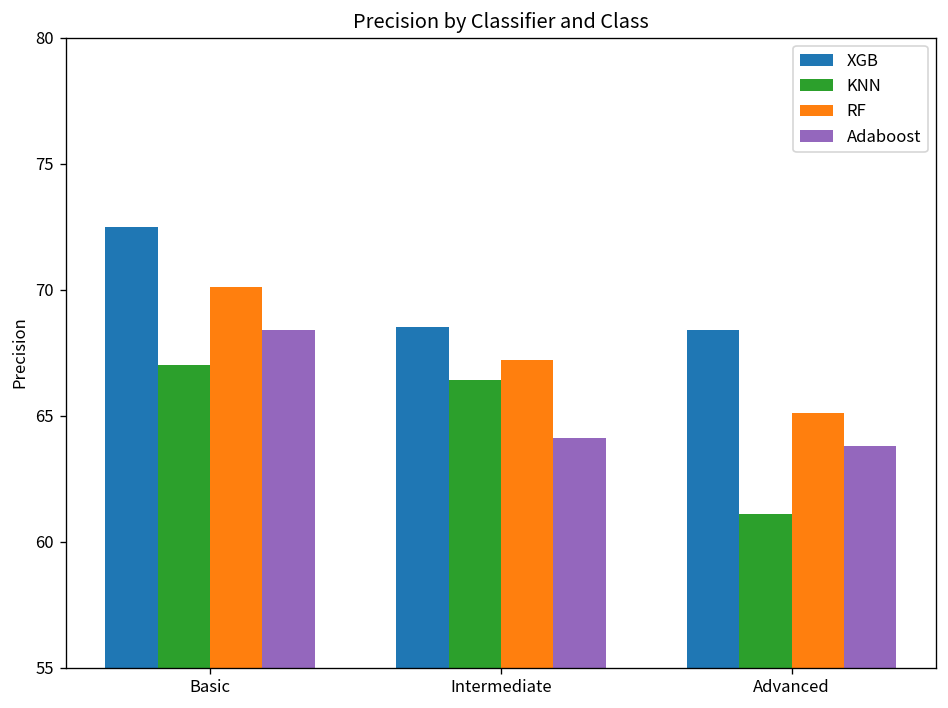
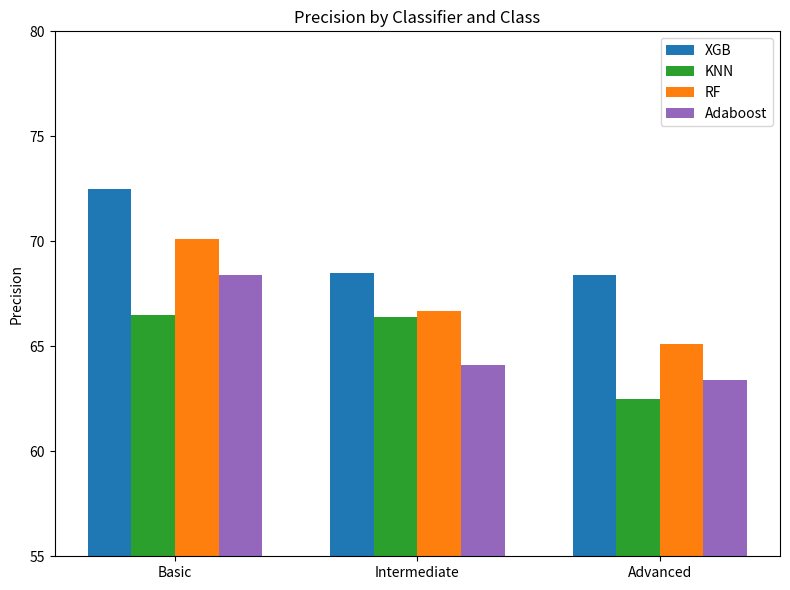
  {
    "XGB": {
      "Basic": 72.5,
      "Intermediate": 68.5,
      "Advanced": 68.4
    },
    "KNN": {
-     "Basic": 67.0,
+     "Basic": 66.5,
      "Intermediate": 66.4,
-     "Advanced": 61.1
+     "Advanced": 62.5
    },
    "RF": {
      "Basic": 70.1,
-     "Intermediate": 67.2,
+     "Intermediate": 66.7,
      "Advanced": 65.1
    },
    "Adaboost": {
      "Basic": 68.4,
      "Intermediate": 64.1,
-     "Advanced": 63.8
+     "Advanced": 63.4
    }
  }
